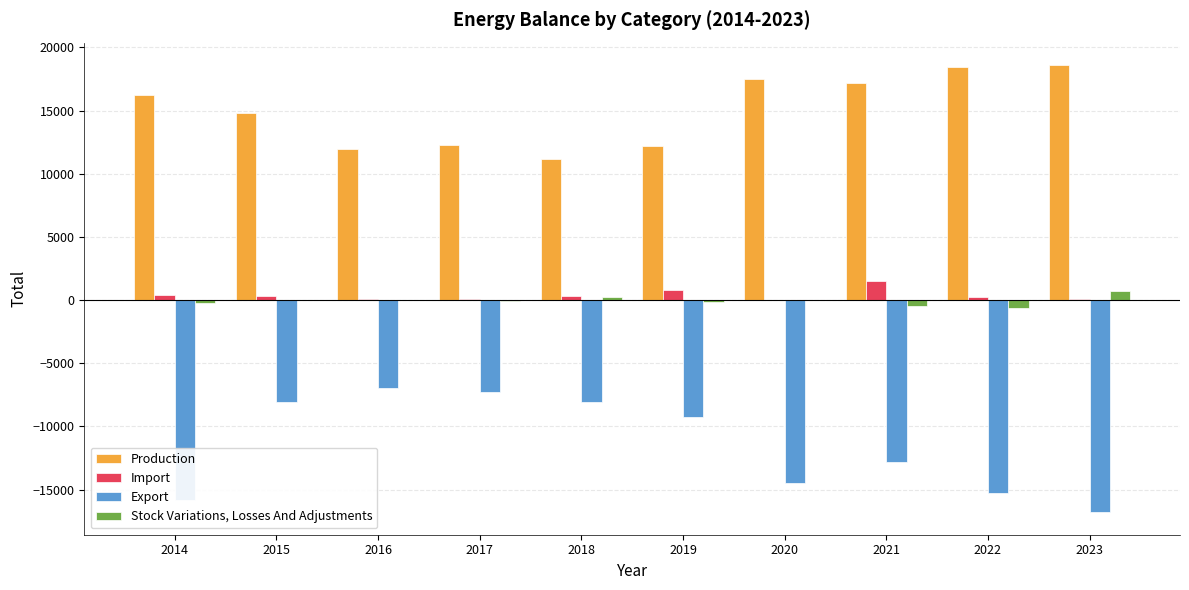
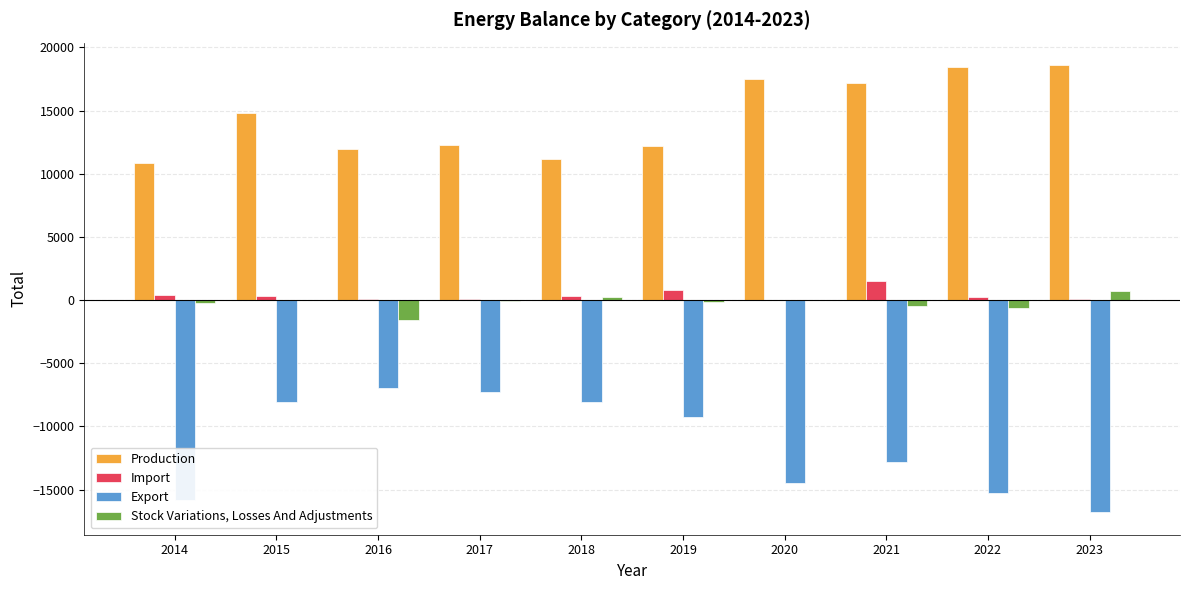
  {
    "Production": {
-     "2014": 16200,
+     "2014": 10900,
      "2015": 14800,
      "2016": 12000,
      "2017": 12200,
      "2018": 11200,
      "2019": 12200,
      "2020": 17500,
      "2021": 17200,
      "2022": 18400,
      "2023": 18600
    },
    "Import": {
      "2014": 400,
      "2015": 400,
      "2018": 300,
      "2019": 800,
      "2021": 1500,
      "2022": 200
    },
    "Export": {
      "2015": -8100,
      "2016": -7000,
      "2017": -7300,
      "2018": -8100,
      "2019": -9200,
      "2020": -14500,
      "2021": -12800,
      "2022": -15200,
      "2023": -16800
    },
    "Stock Variations, Losses And Adjustments": {
      "2014": -200,
-     "2016": 0,
+     "2016": -1600,
      "2018": 200,
      "2021": -500,
      "2022": -600,
      "2023": 700
    }
  }
